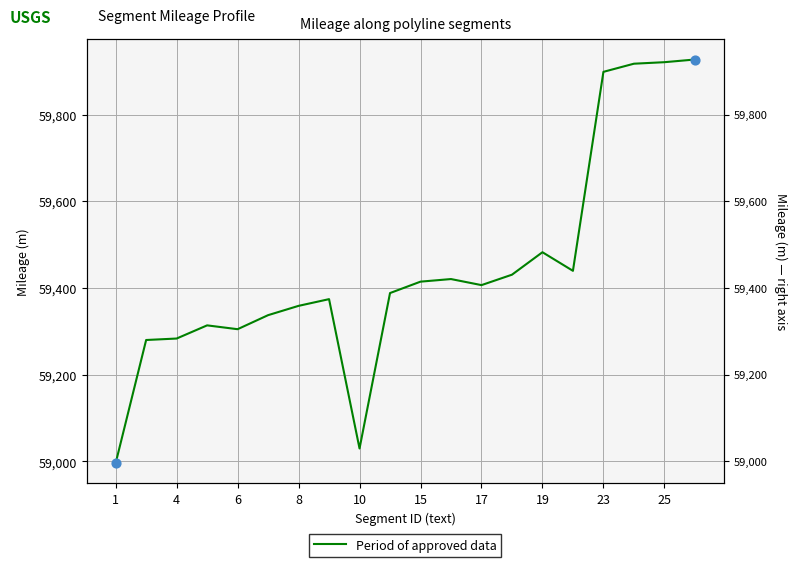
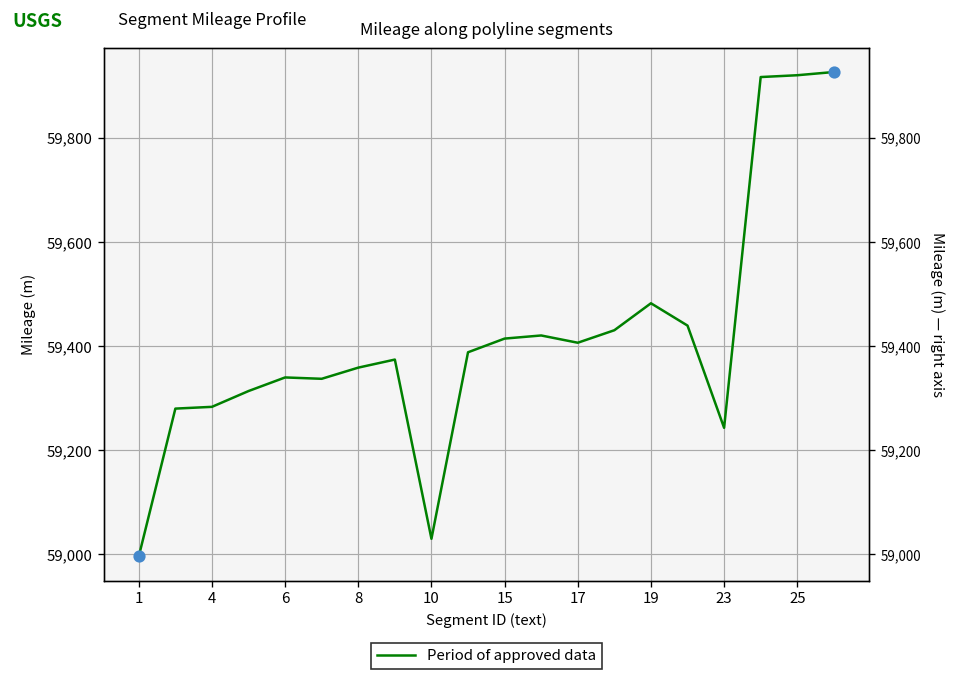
  {
    "Period of approved data": {
      "4": "59,280",
-     "6": "59,310",
+     "6": "59,340",
      "8": "59,360",
      "10": "59,030",
      "15": "59,410",
      "17": "59,410",
      "19": "59,480",
-     "23": "59,900",
+     "23": "59,240",
      "25": "59,920"
    }
  }
